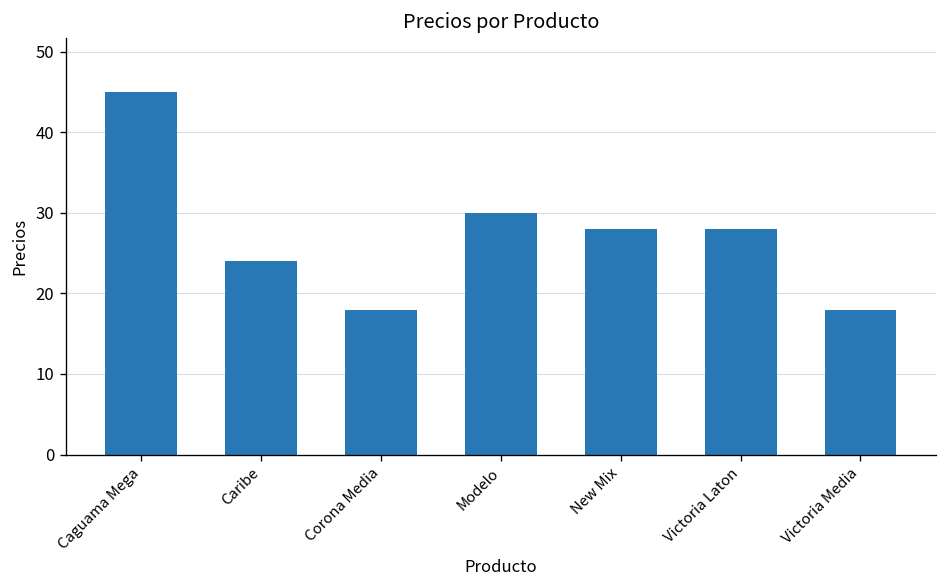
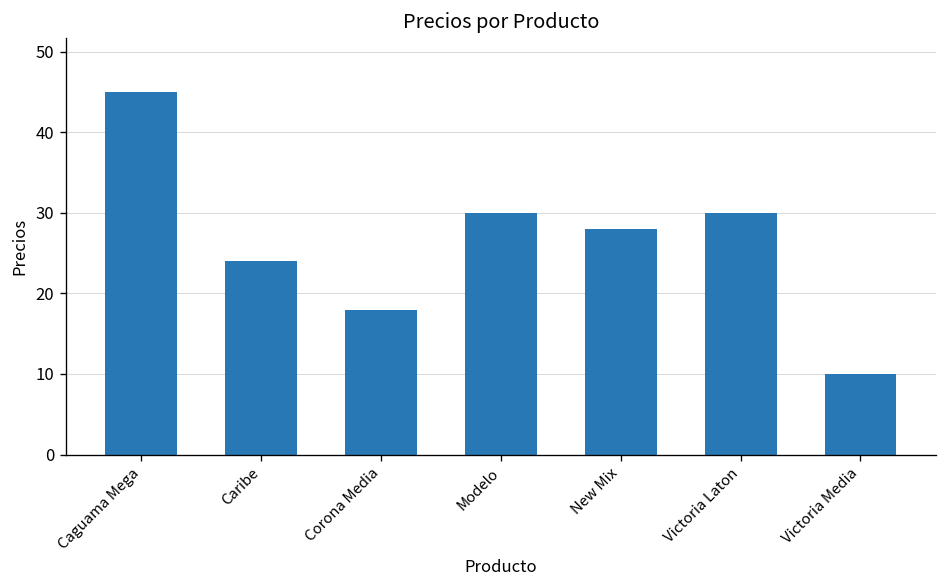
  {
    "Caguama Mega": 45,
    "Caribe": 24,
    "Corona Media": 18,
    "Modelo": 30,
    "New Mix": 28,
-   "Victoria Laton": 28,
-   "Victoria Media": 18
+   "Victoria Laton": 30,
+   "Victoria Media": 10
  }
